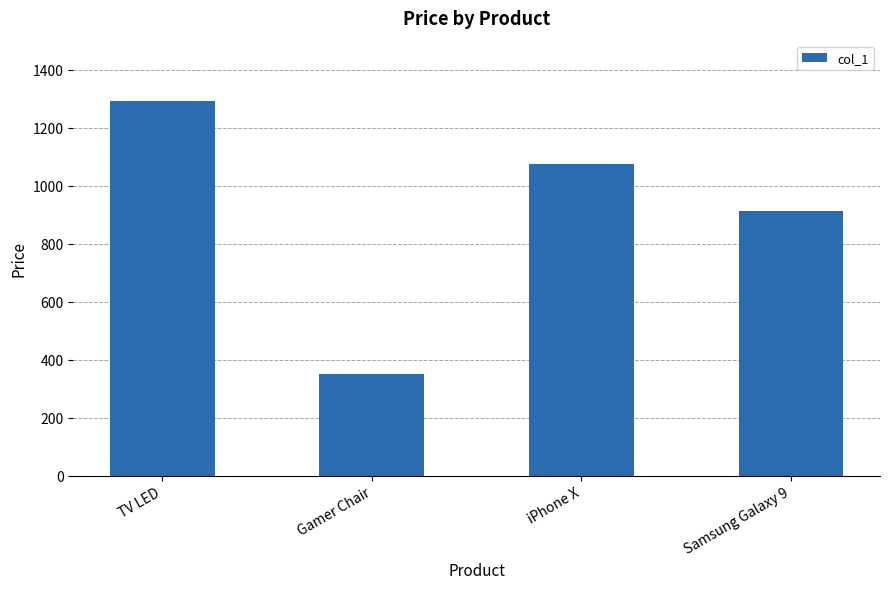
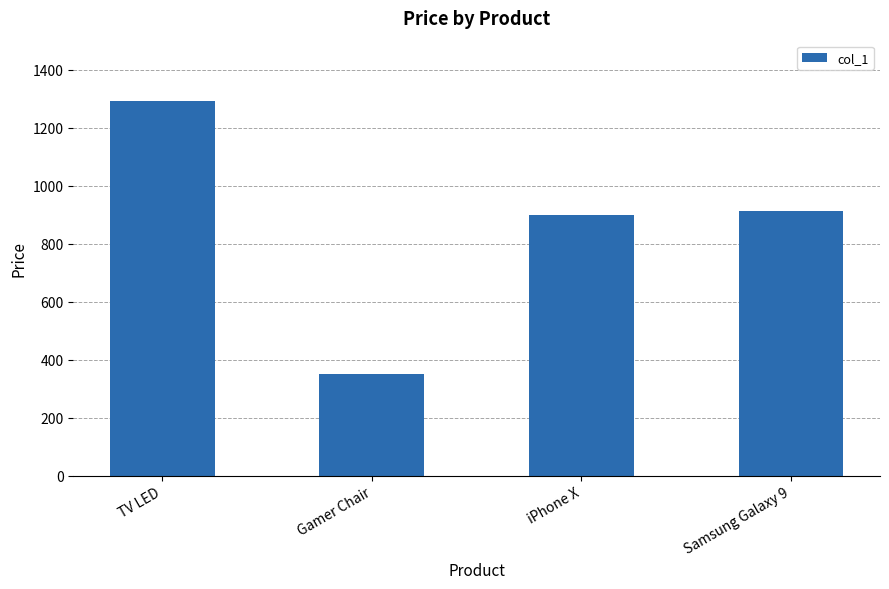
  {
    "TV LED": 1290,
    "Gamer Chair": 350,
-   "iPhone X": 1080,
+   "iPhone X": 900,
    "Samsung Galaxy 9": 910
  }
